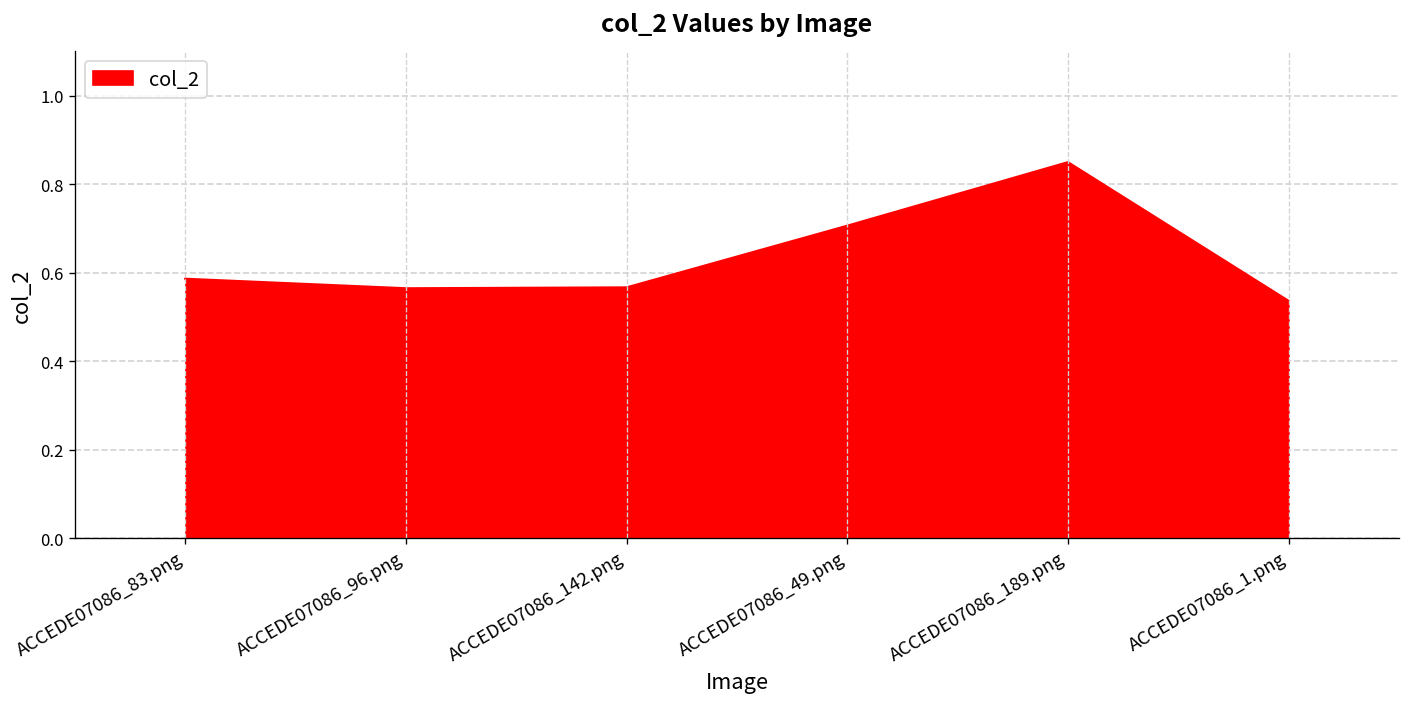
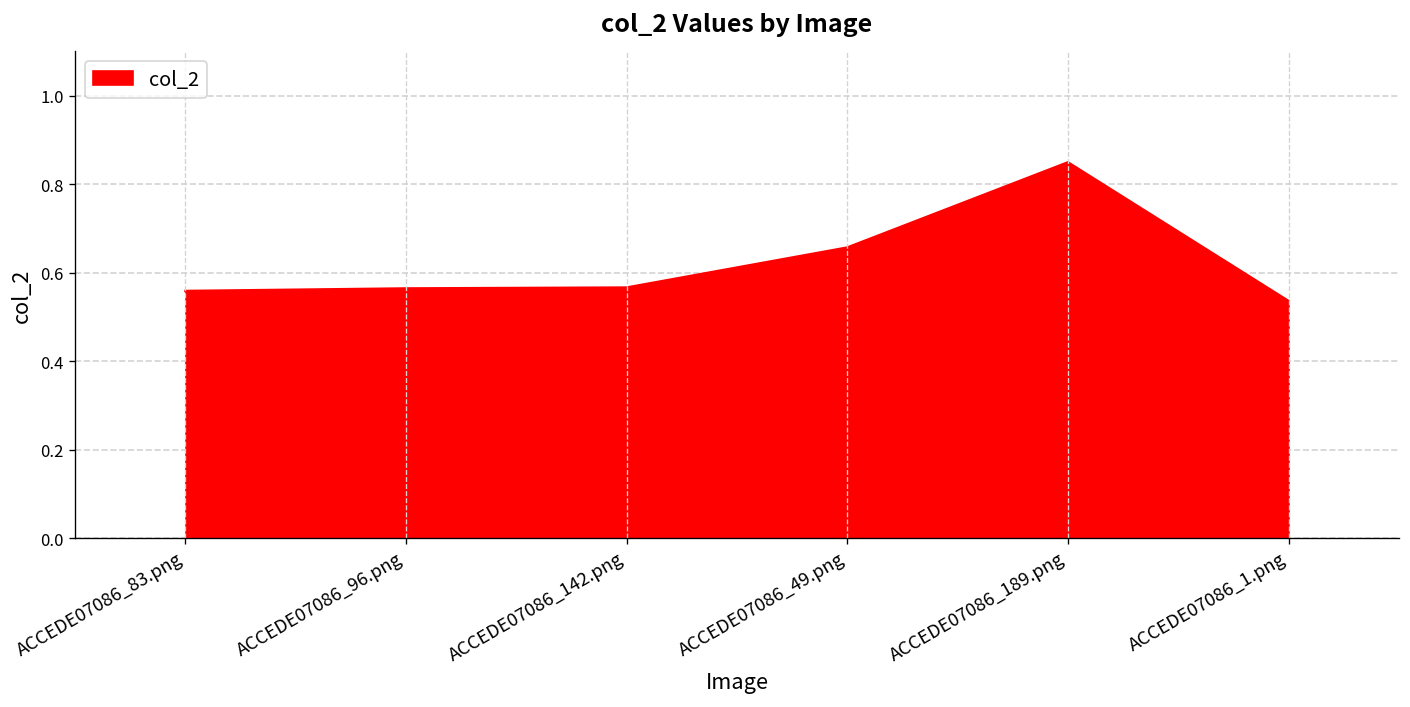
  {
-   "ACCEDE07086_83.png": 0.59,
+   "ACCEDE07086_83.png": 0.56,
    "ACCEDE07086_96.png": 0.56,
    "ACCEDE07086_142.png": 0.57,
-   "ACCEDE07086_49.png": 0.71,
+   "ACCEDE07086_49.png": 0.66,
    "ACCEDE07086_189.png": 0.85,
    "ACCEDE07086_1.png": 0.54
  }
